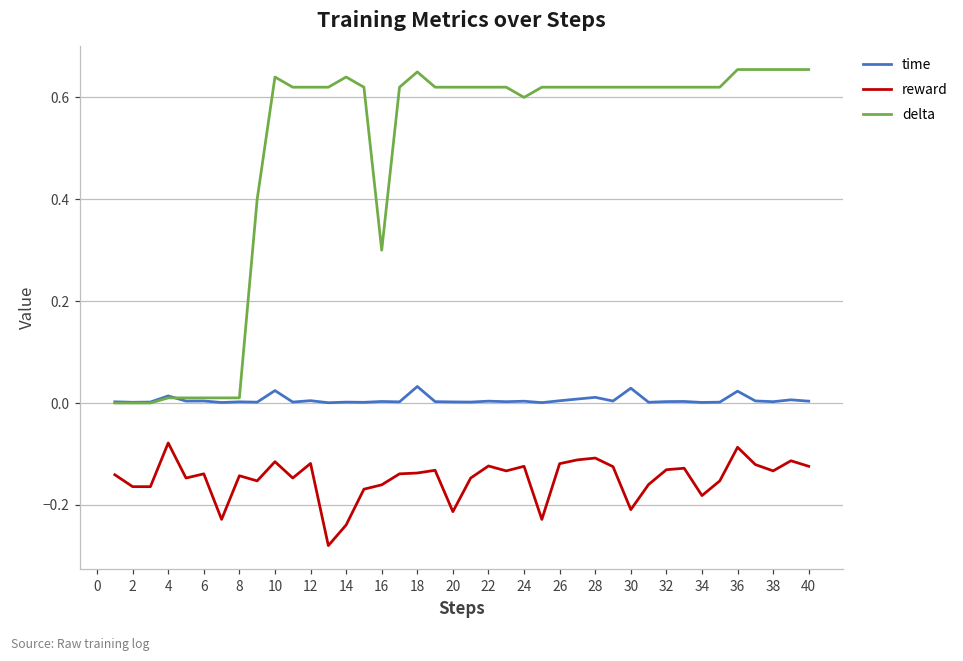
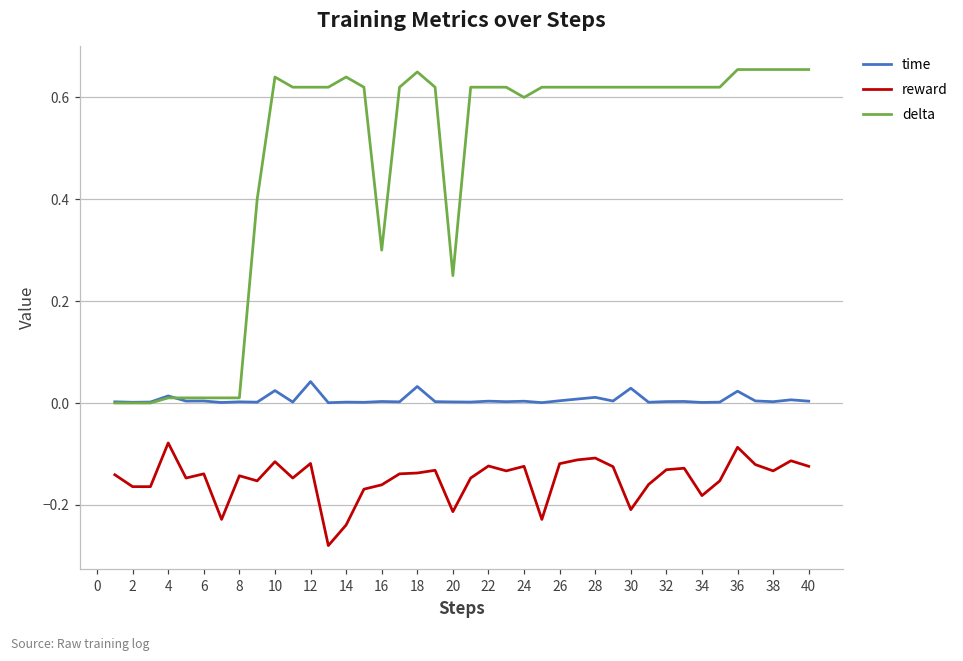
  {
    "time": {
      "6": 0.00,
      "8": 0.00,
      "10": 0.02,
-     "12": 0.00,
+     "12": 0.04,
      "14": 0.00,
      "16": 0.00,
      "18": 0.03,
      "20": 0.00,
      "22": 0.00,
      "24": 0.00,
      "26": 0.00,
      "28": 0.01,
      "30": 0.03,
      "32": 0.00,
      "34": 0.00,
      "36": 0.02,
      "38": 0.00,
      "40": 0.00
    },
    "reward": {
      "2": -0.16,
      "4": -0.08,
      "6": -0.14,
      "8": -0.14,
      "10": -0.12,
      "12": -0.12,
      "14": -0.24,
      "16": -0.16,
      "18": -0.14,
      "20": -0.21,
      "22": -0.12,
      "24": -0.12,
      "26": -0.12,
      "28": -0.11,
      "30": -0.21,
      "32": -0.13,
      "34": -0.18,
      "36": -0.09,
      "38": -0.13,
      "40": -0.12
    },
    "delta": {
      "6": 0.01,
      "8": 0.01,
      "10": 0.64,
      "12": 0.62,
      "14": 0.64,
      "16": 0.30,
      "18": 0.65,
-     "20": 0.62,
+     "20": 0.25,
      "22": 0.62,
      "24": 0.60,
      "26": 0.62,
      "28": 0.62,
      "30": 0.62,
      "32": 0.62,
      "34": 0.62,
      "36": 0.65,
      "38": 0.65,
      "40": 0.65
    }
  }
